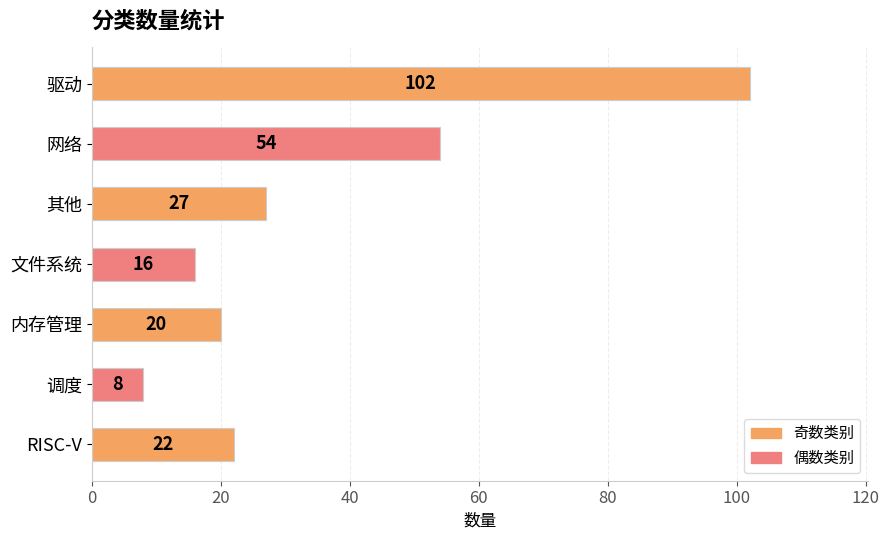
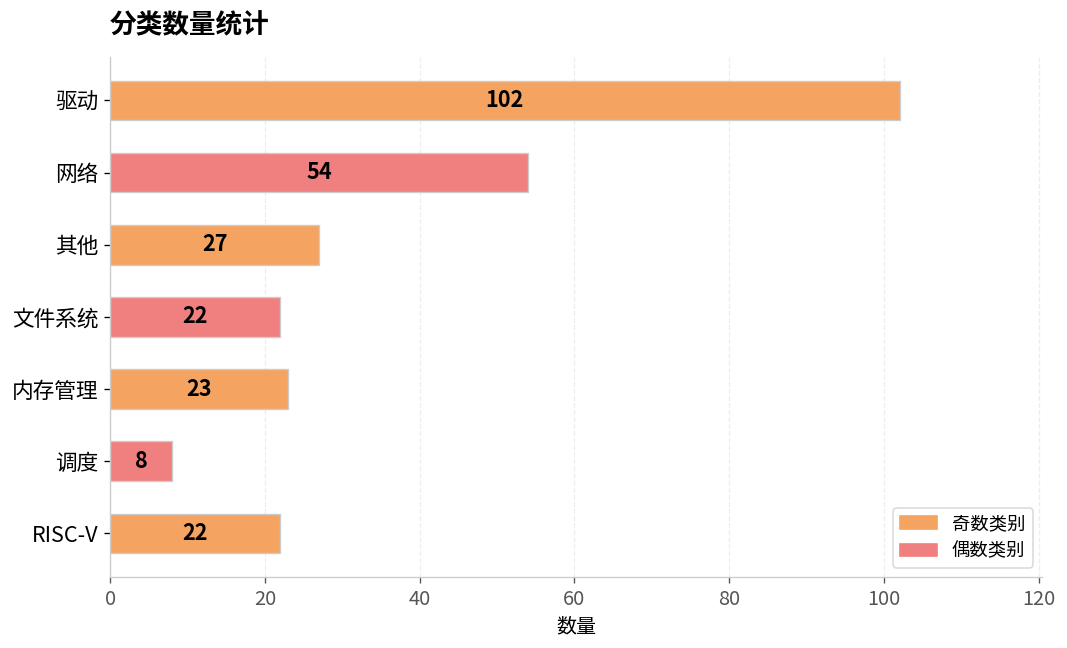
  {
    "驱动": 102,
    "网络": 54,
    "其他": 27,
-   "文件系统": 16,
-   "内存管理": 20,
+   "文件系统": 22,
+   "内存管理": 23,
    "调度": 8,
    "RISC-V": 22
  }
